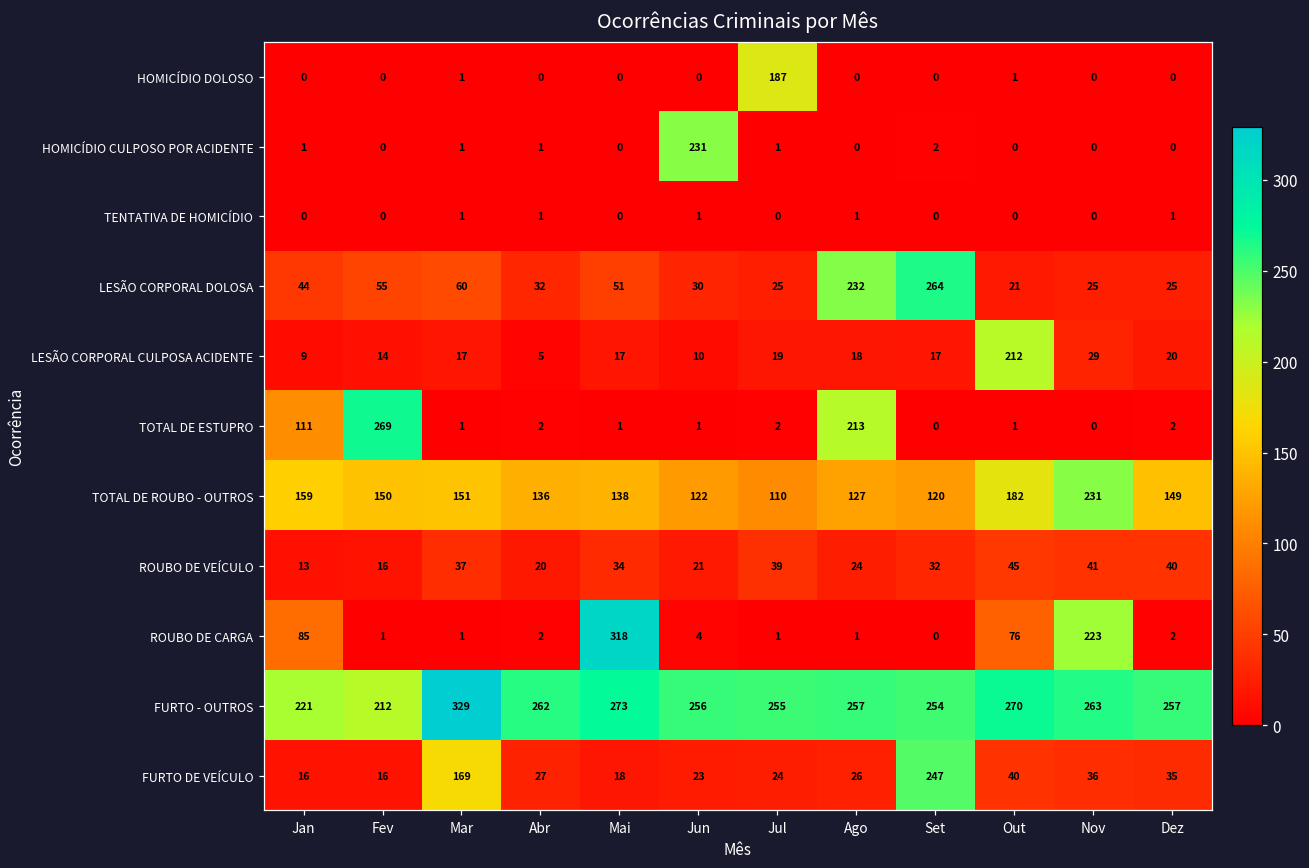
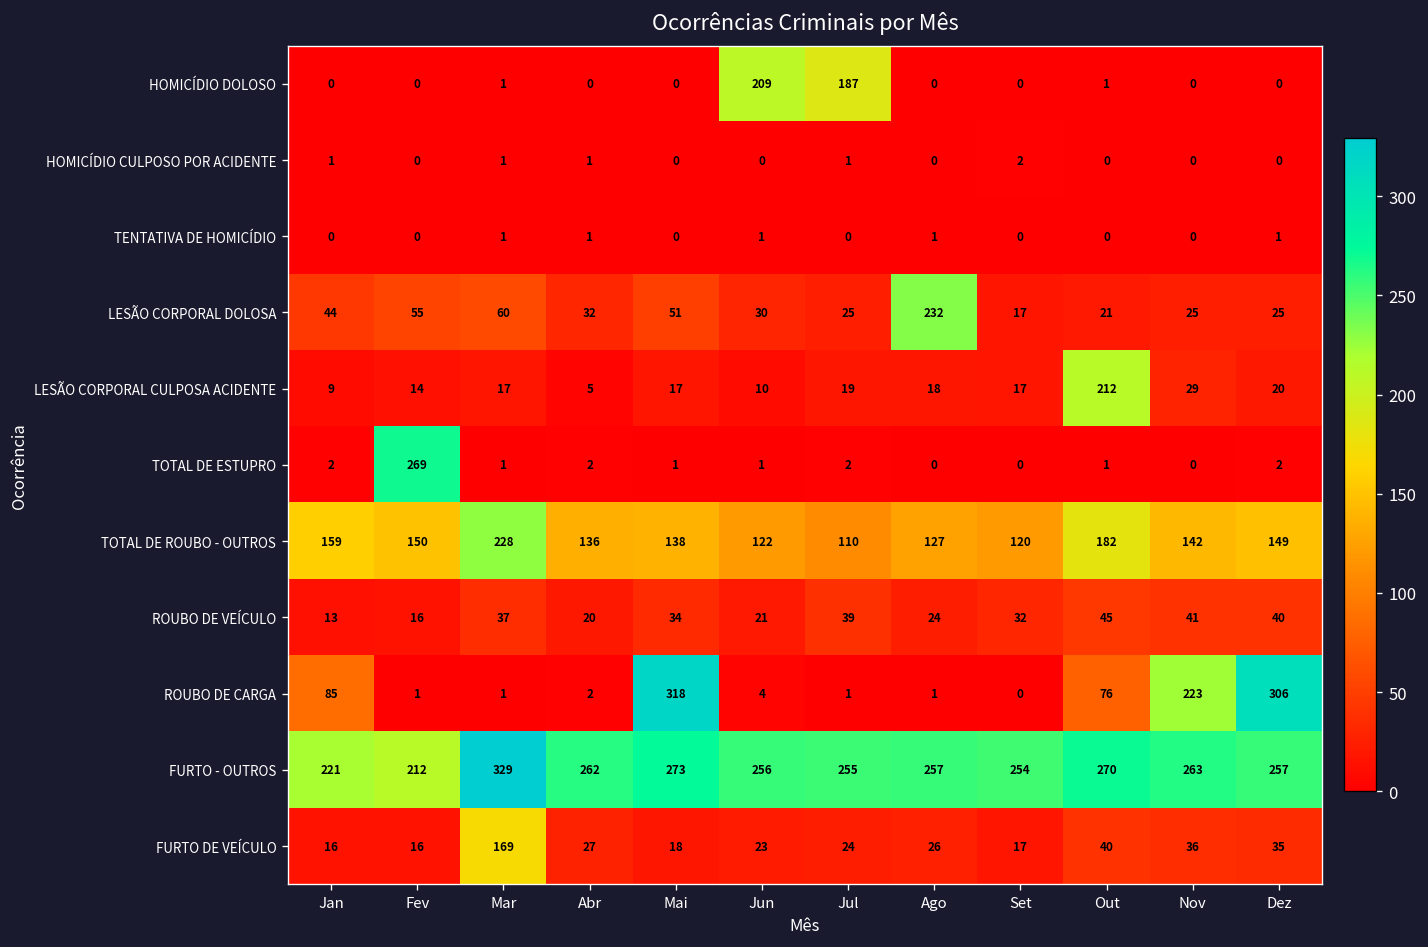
  {
    "HOMICÍDIO DOLOSO": {
      "Jan": 0,
      "Fev": 0,
      "Mar": 1,
      "Abr": 0,
      "Mai": 0,
-     "Jun": 0,
+     "Jun": 209,
      "Jul": 187,
      "Ago": 0,
      "Set": 0,
      "Out": 1,
      "Nov": 0,
      "Dez": 0
    },
    "HOMICÍDIO CULPOSO POR ACIDENTE": {
      "Jan": 1,
      "Fev": 0,
      "Mar": 1,
      "Abr": 1,
      "Mai": 0,
-     "Jun": 231,
+     "Jun": 0,
      "Jul": 1,
      "Ago": 0,
      "Set": 2,
      "Out": 0,
      "Nov": 0,
      "Dez": 0
    },
    "TENTATIVA DE HOMICÍDIO": {
      "Jan": 0,
      "Fev": 0,
      "Mar": 1,
      "Abr": 1,
      "Mai": 0,
      "Jun": 1,
      "Jul": 0,
      "Ago": 1,
      "Set": 0,
      "Out": 0,
      "Nov": 0,
      "Dez": 1
    },
    "LESÃO CORPORAL DOLOSA": {
      "Jan": 44,
      "Fev": 55,
      "Mar": 60,
      "Abr": 32,
      "Mai": 51,
      "Jun": 30,
      "Jul": 25,
      "Ago": 232,
-     "Set": 264,
+     "Set": 17,
      "Out": 21,
      "Nov": 25,
      "Dez": 25
    },
    "LESÃO CORPORAL CULPOSA ACIDENTE": {
      "Jan": 9,
      "Fev": 14,
      "Mar": 17,
      "Abr": 5,
      "Mai": 17,
      "Jun": 10,
      "Jul": 19,
      "Ago": 18,
      "Set": 17,
      "Out": 212,
      "Nov": 29,
      "Dez": 20
    },
    "TOTAL DE ESTUPRO": {
-     "Jan": 111,
+     "Jan": 2,
      "Fev": 269,
      "Mar": 1,
      "Abr": 2,
      "Mai": 1,
      "Jun": 1,
      "Jul": 2,
-     "Ago": 213,
+     "Ago": 0,
      "Set": 0,
      "Out": 1,
      "Nov": 0,
      "Dez": 2
    },
    "TOTAL DE ROUBO - OUTROS": {
      "Jan": 159,
      "Fev": 150,
-     "Mar": 151,
+     "Mar": 228,
      "Abr": 136,
      "Mai": 138,
      "Jun": 122,
      "Jul": 110,
      "Ago": 127,
      "Set": 120,
      "Out": 182,
-     "Nov": 231,
+     "Nov": 142,
      "Dez": 149
    },
    "ROUBO DE VEÍCULO": {
      "Jan": 13,
      "Fev": 16,
      "Mar": 37,
      "Abr": 20,
      "Mai": 34,
      "Jun": 21,
      "Jul": 39,
      "Ago": 24,
      "Set": 32,
      "Out": 45,
      "Nov": 41,
      "Dez": 40
    },
    "ROUBO DE CARGA": {
      "Jan": 85,
      "Fev": 1,
      "Mar": 1,
      "Abr": 2,
      "Mai": 318,
      "Jun": 4,
      "Jul": 1,
      "Ago": 1,
      "Set": 0,
      "Out": 76,
      "Nov": 223,
-     "Dez": 2
+     "Dez": 306
    },
    "FURTO - OUTROS": {
      "Jan": 221,
      "Fev": 212,
      "Mar": 329,
      "Abr": 262,
      "Mai": 273,
      "Jun": 256,
      "Jul": 255,
      "Ago": 257,
      "Set": 254,
      "Out": 270,
      "Nov": 263,
      "Dez": 257
    },
    "FURTO DE VEÍCULO": {
      "Jan": 16,
      "Fev": 16,
      "Mar": 169,
      "Abr": 27,
      "Mai": 18,
      "Jun": 23,
      "Jul": 24,
      "Ago": 26,
-     "Set": 247,
+     "Set": 17,
      "Out": 40,
      "Nov": 36,
      "Dez": 35
    }
  }
